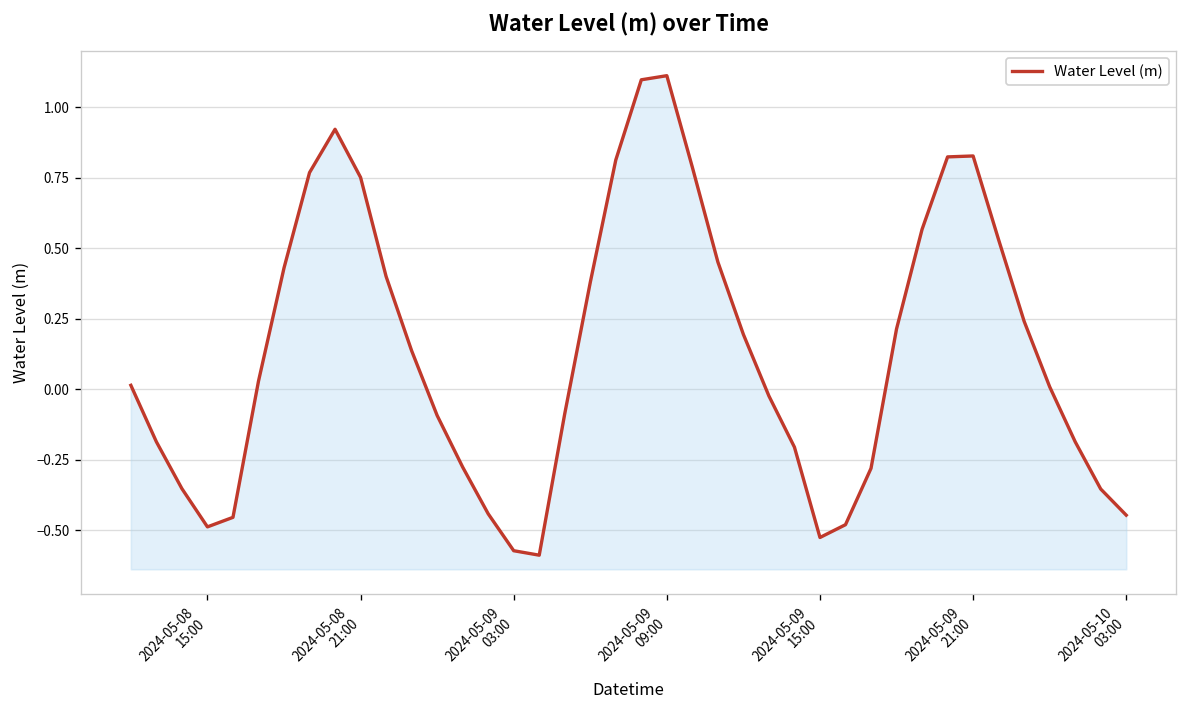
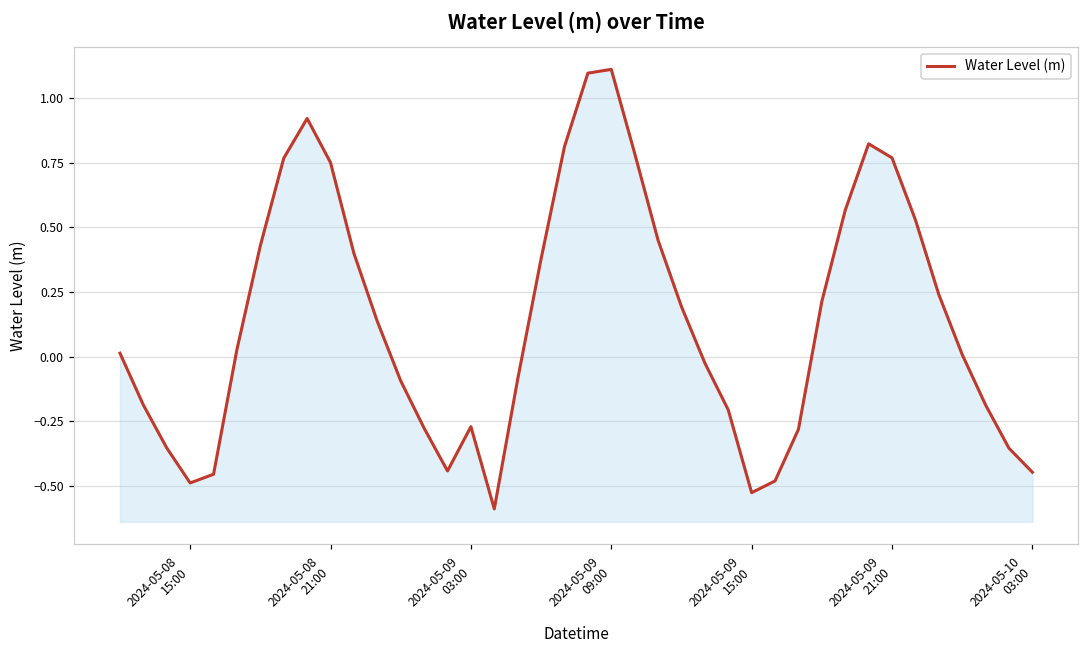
  {
    "2024-05-08 15:00": -0.49,
    "2024-05-08 21:00": 0.75,
-   "2024-05-09 03:00": -0.57,
+   "2024-05-09 03:00": -0.27,
    "2024-05-09 09:00": 1.11,
    "2024-05-09 15:00": -0.53,
-   "2024-05-09 21:00": 0.83,
+   "2024-05-09 21:00": 0.77,
    "2024-05-10 03:00": -0.45
  }
